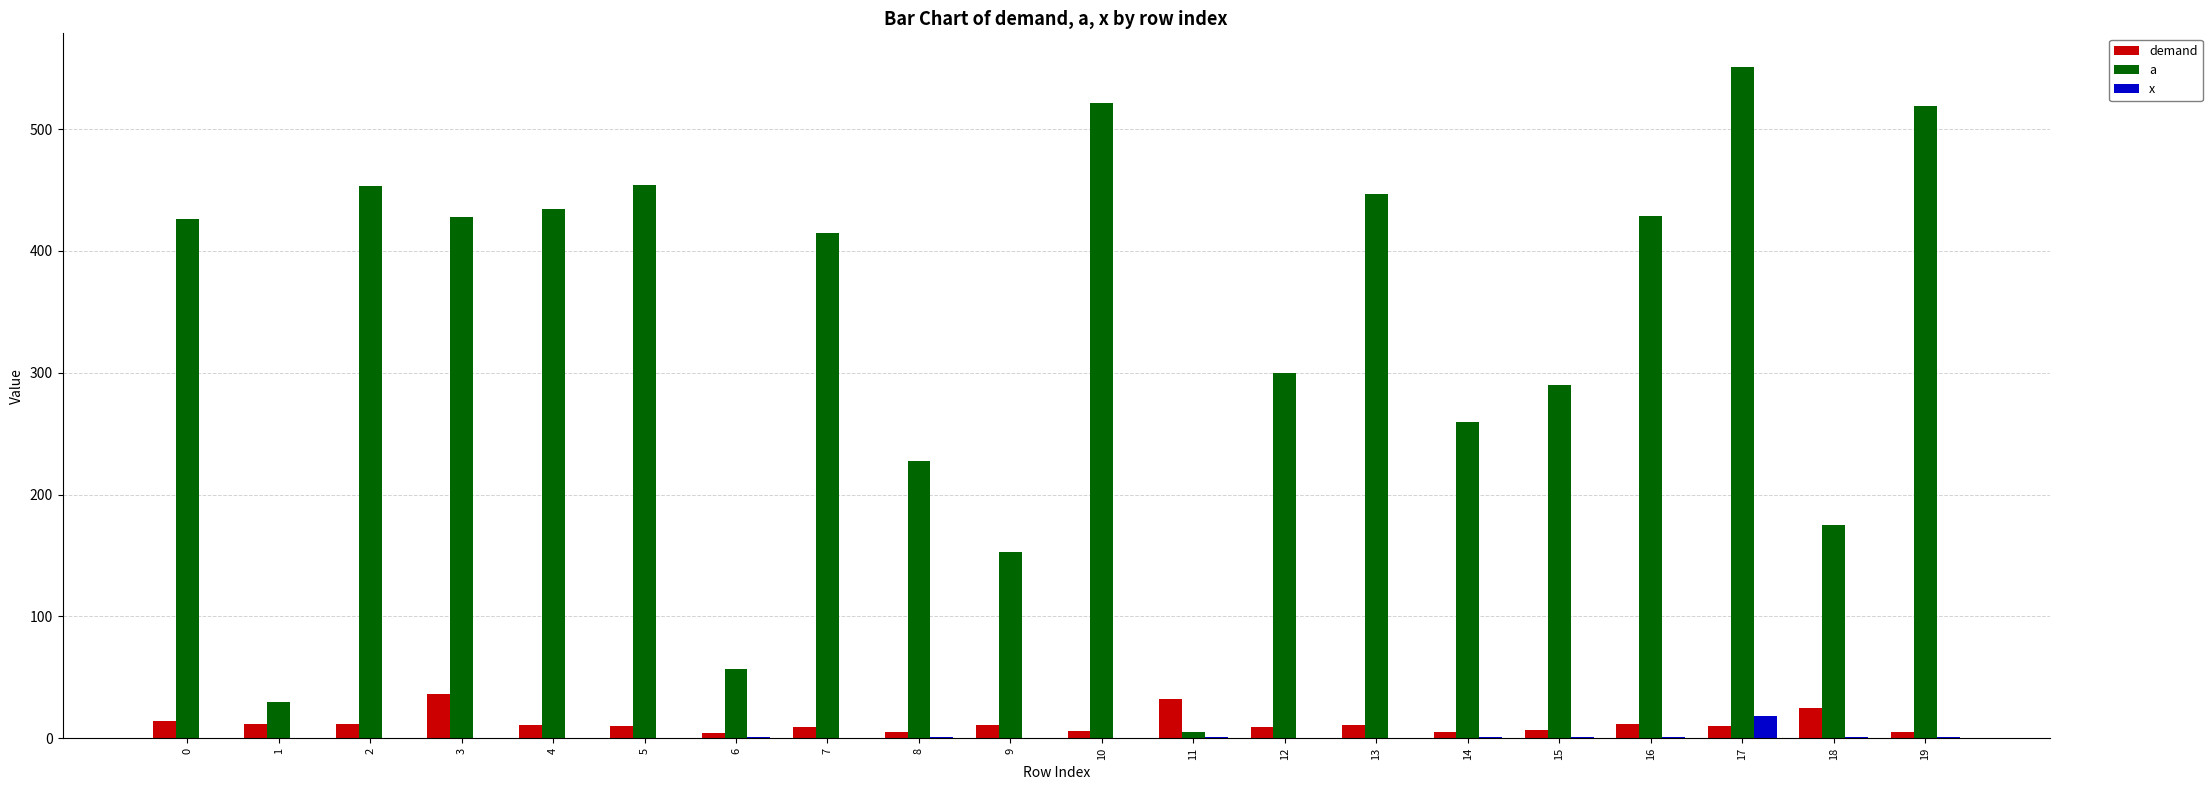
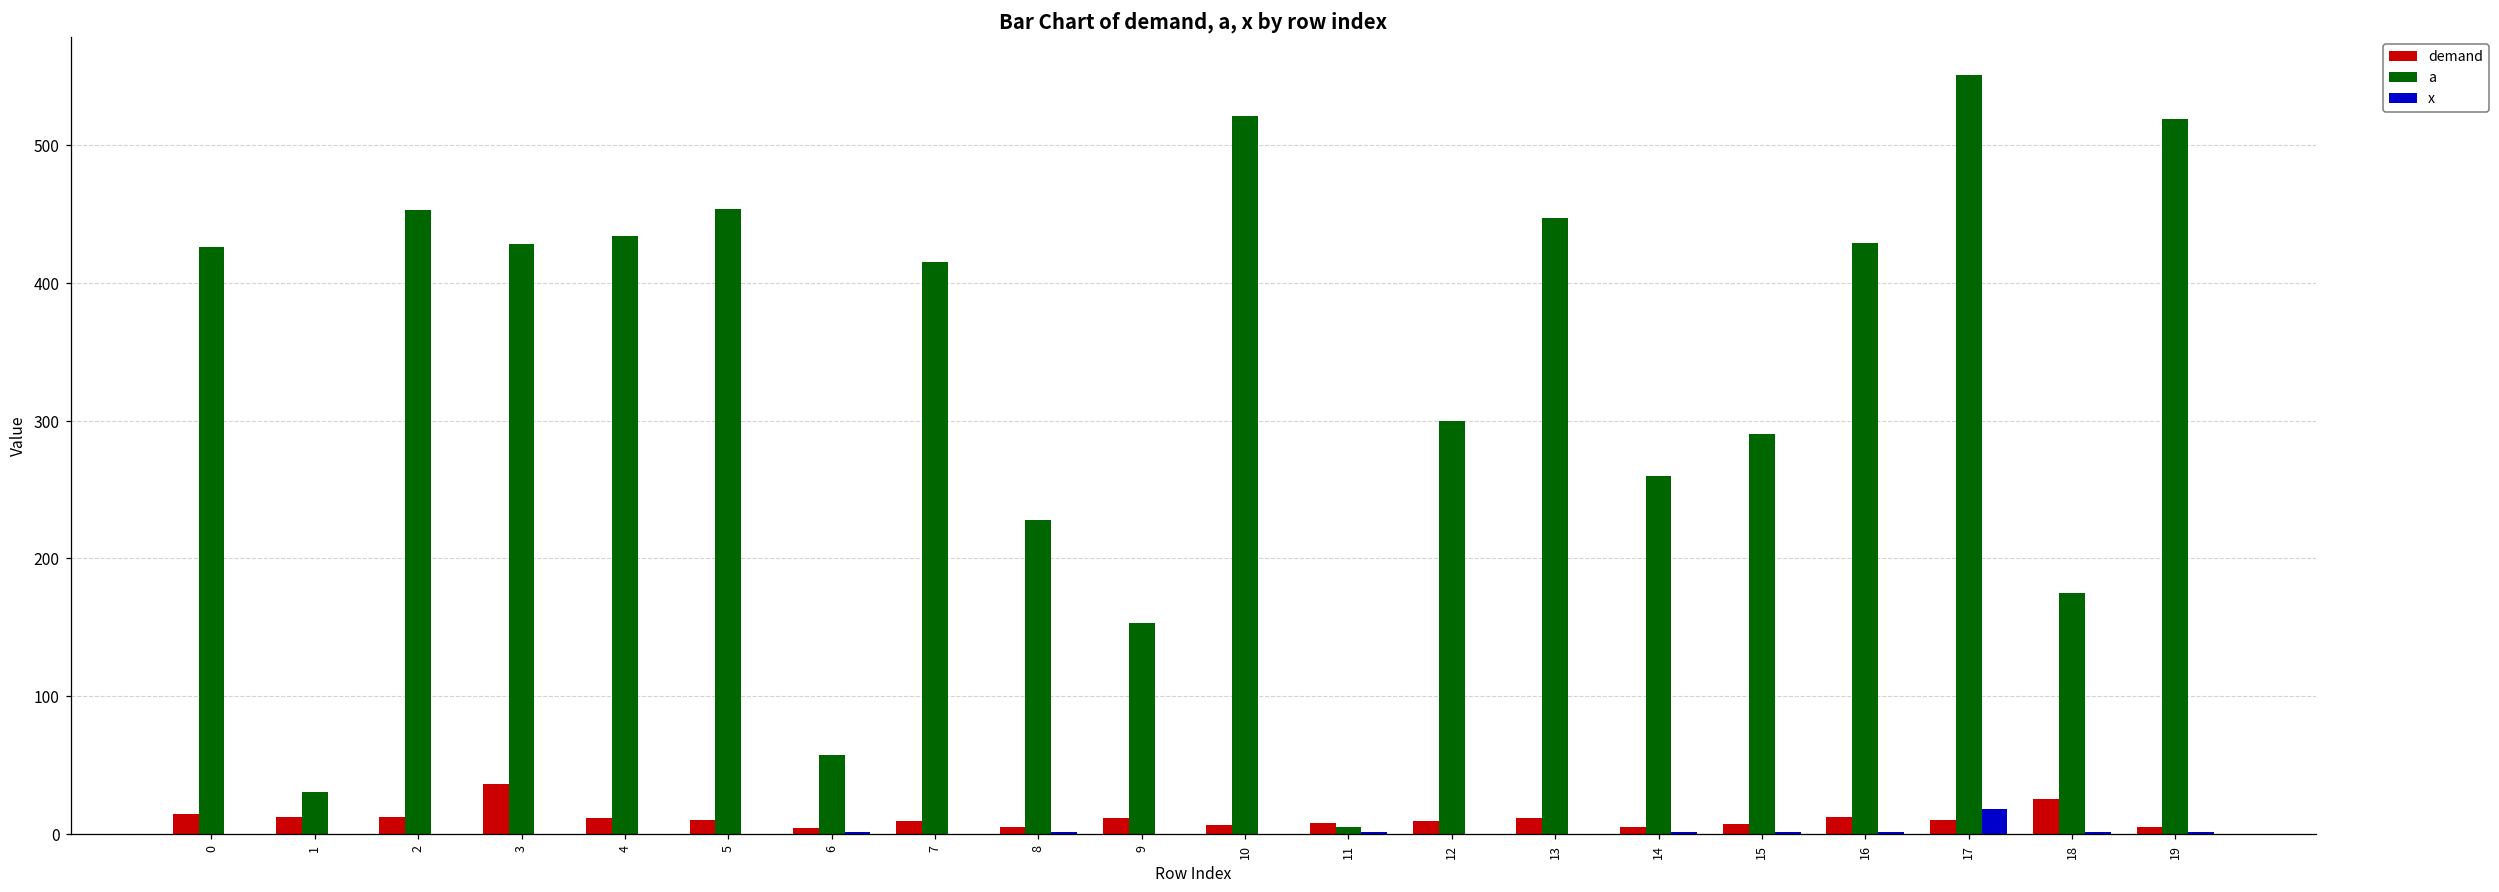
  {
    "demand": {
      "0": 14,
      "1": 12,
      "2": 12,
      "3": 36,
      "4": 11,
      "5": 10,
      "6": 4,
      "7": 9,
      "8": 5,
      "9": 11,
      "10": 6,
-     "11": 32,
+     "11": 8,
      "12": 9,
      "13": 11,
      "14": 5,
      "15": 7,
      "16": 12,
      "17": 10,
      "18": 25,
      "19": 5
    },
    "a": {
      "0": 426,
      "1": 30,
      "2": 453,
      "3": 428,
      "4": 434,
      "5": 454,
      "6": 57,
      "7": 415,
      "8": 228,
      "9": 153,
      "10": 521,
      "11": 5,
      "12": 300,
      "13": 447,
      "14": 260,
      "15": 290,
      "16": 429,
      "17": 551,
      "18": 175,
      "19": 519
    },
    "x": {
      "0": 0,
      "1": 0,
      "2": 0,
      "3": 0,
      "4": 0,
      "5": 0,
      "7": 0,
      "9": 0,
      "10": 0,
      "12": 0,
      "13": 0,
      "17": 18
    }
  }
